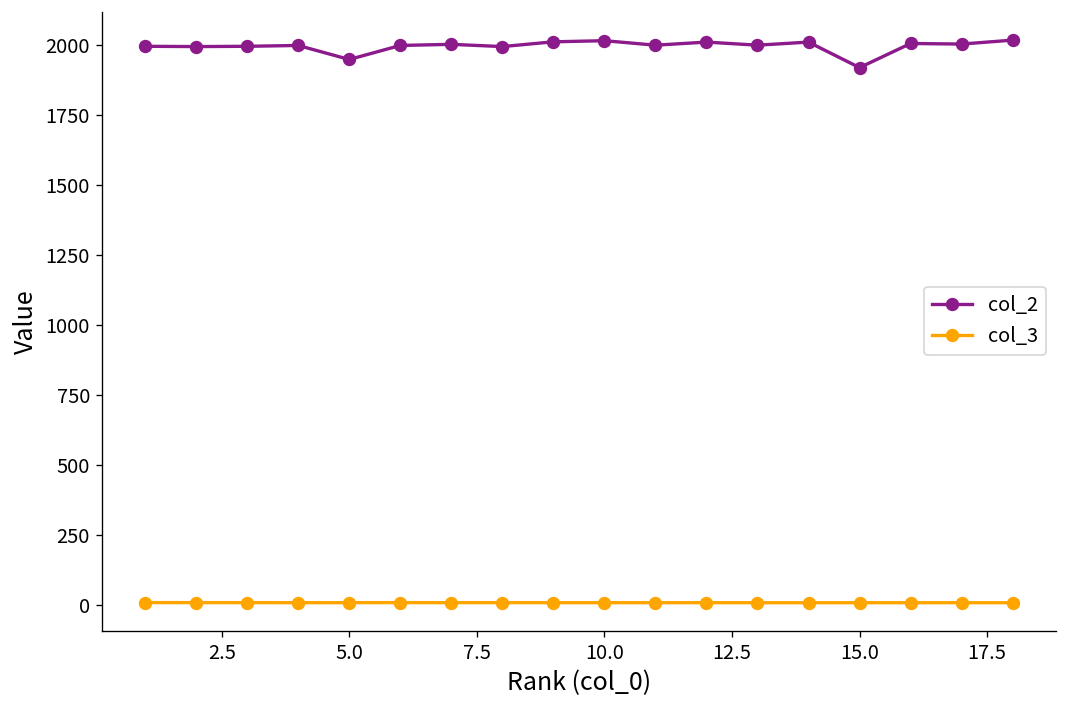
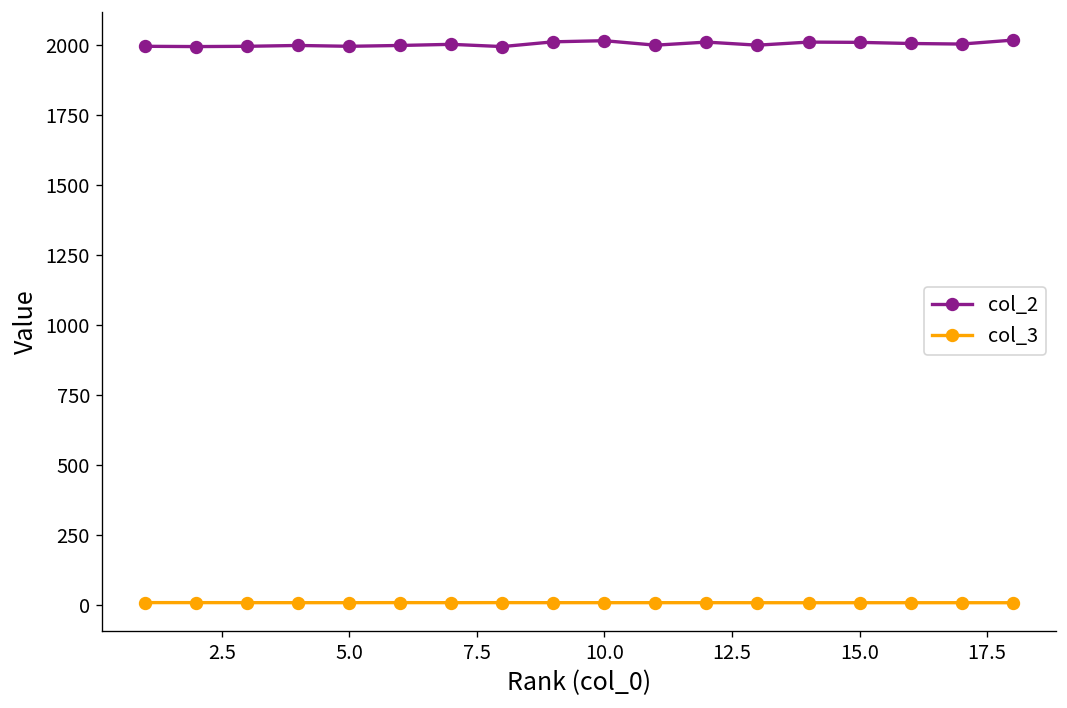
  {
    "col_2": {
-     "5.0": 1950,
+     "5.0": 1990,
      "10.0": 2010,
-     "15.0": 1920
+     "15.0": 2010
    },
    "col_3": {
      "5.0": 10,
      "10.0": 10,
      "15.0": 10
    }
  }
